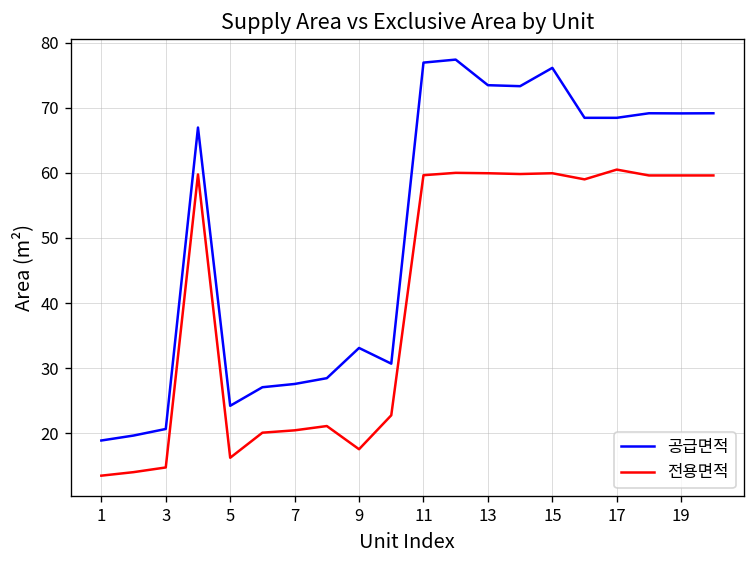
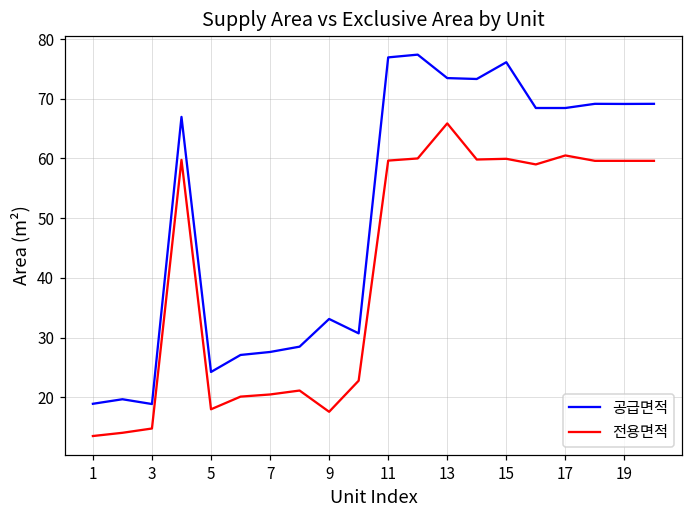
  {
    "공급면적": {
      "1": 19,
-     "3": 21,
+     "3": 19,
      "5": 24,
      "7": 28,
      "9": 33,
      "11": 77,
      "13": 73,
      "15": 76,
      "17": 68,
      "19": 69
    },
    "전용면적": {
      "1": 14,
      "3": 15,
-     "5": 16,
+     "5": 18,
      "7": 20,
      "9": 18,
      "11": 60,
-     "13": 60,
+     "13": 66,
      "15": 60,
      "17": 61,
      "19": 60
    }
  }
